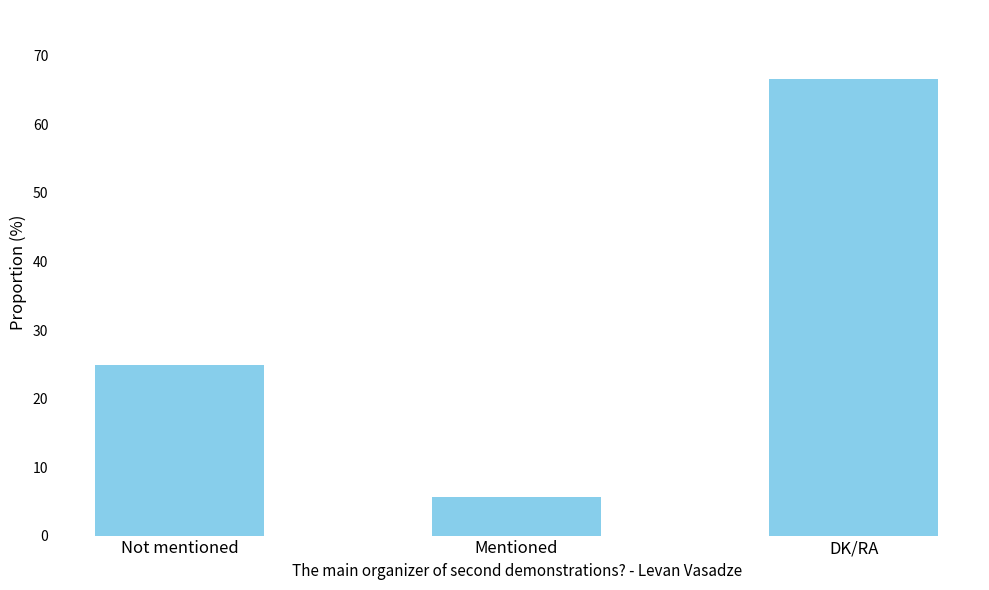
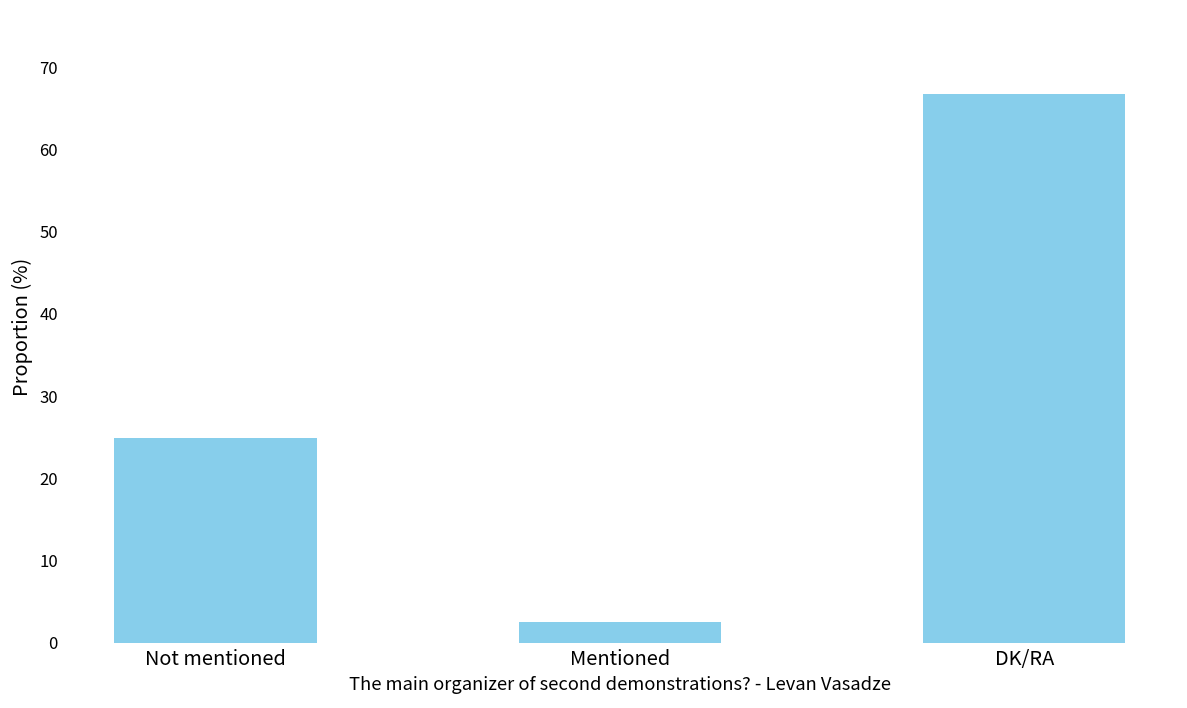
  {
    "Not mentioned": 25,
-   "Mentioned": 6,
+   "Mentioned": 3,
    "DK/RA": 67
  }
